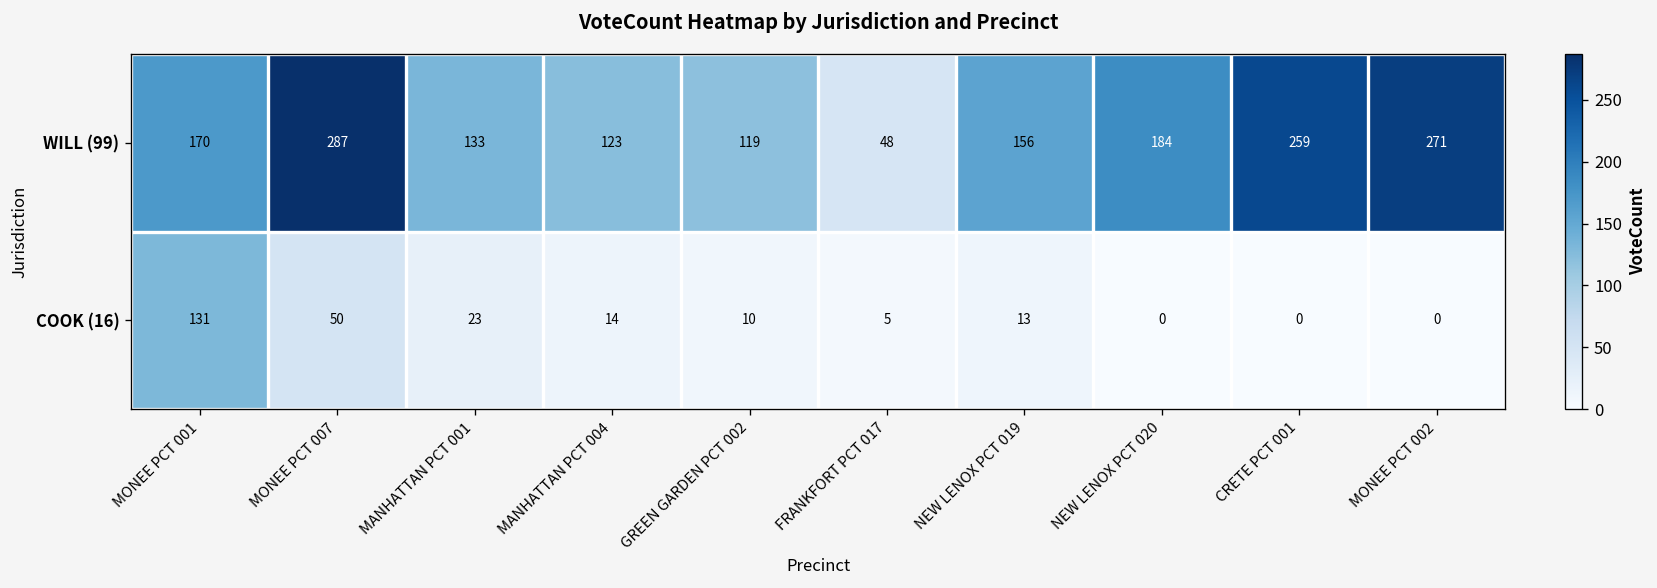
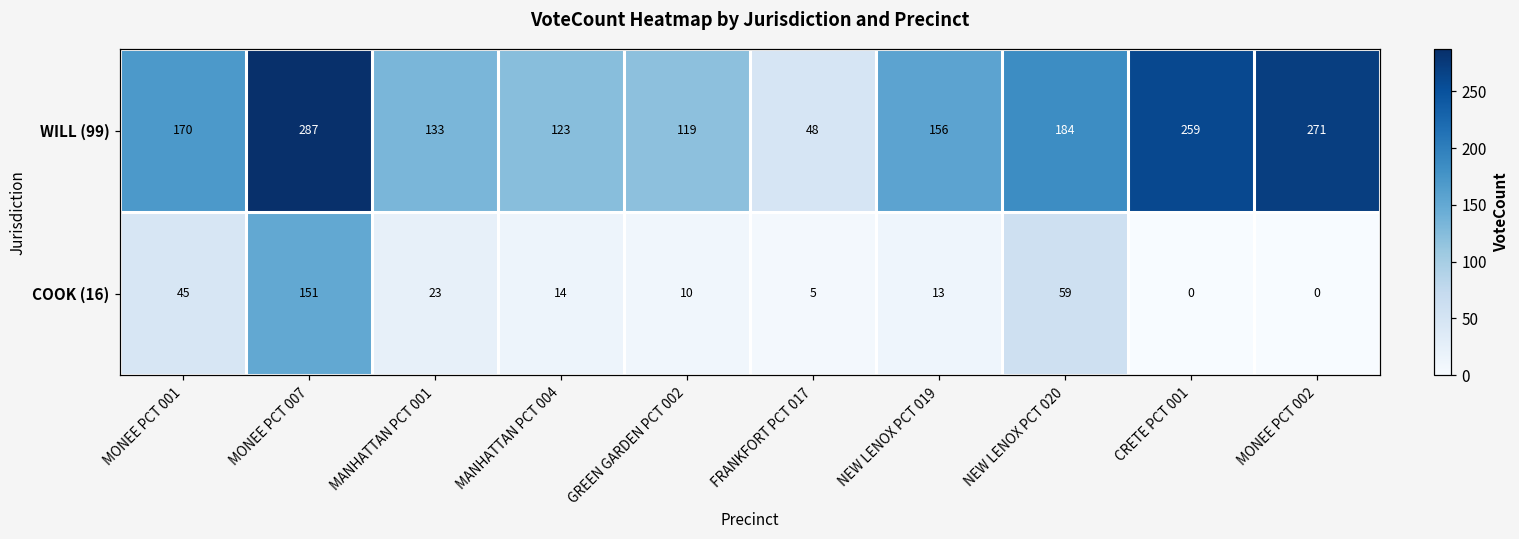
  {
    "WILL (99)": {
      "MONEE PCT 001": 170,
      "MONEE PCT 007": 287,
      "MANHATTAN PCT 001": 133,
      "MANHATTAN PCT 004": 123,
      "GREEN GARDEN PCT 002": 119,
      "FRANKFORT PCT 017": 48,
      "NEW LENOX PCT 019": 156,
      "NEW LENOX PCT 020": 184,
      "CRETE PCT 001": 259,
      "MONEE PCT 002": 271
    },
    "COOK (16)": {
-     "MONEE PCT 001": 131,
-     "MONEE PCT 007": 50,
+     "MONEE PCT 001": 45,
+     "MONEE PCT 007": 151,
      "MANHATTAN PCT 001": 23,
      "MANHATTAN PCT 004": 14,
      "GREEN GARDEN PCT 002": 10,
      "FRANKFORT PCT 017": 5,
      "NEW LENOX PCT 019": 13,
-     "NEW LENOX PCT 020": 0,
+     "NEW LENOX PCT 020": 59,
      "CRETE PCT 001": 0,
      "MONEE PCT 002": 0
    }
  }
